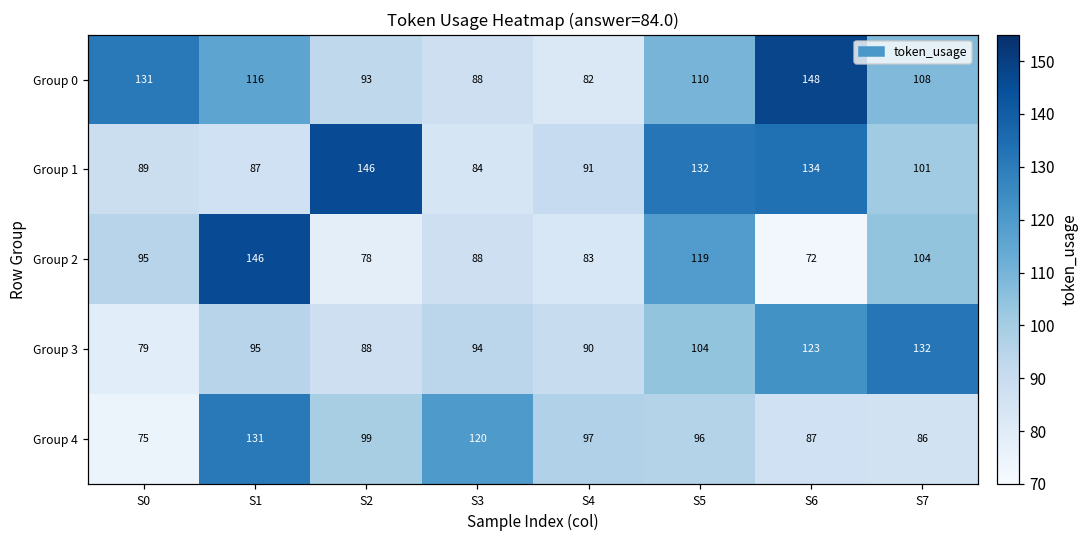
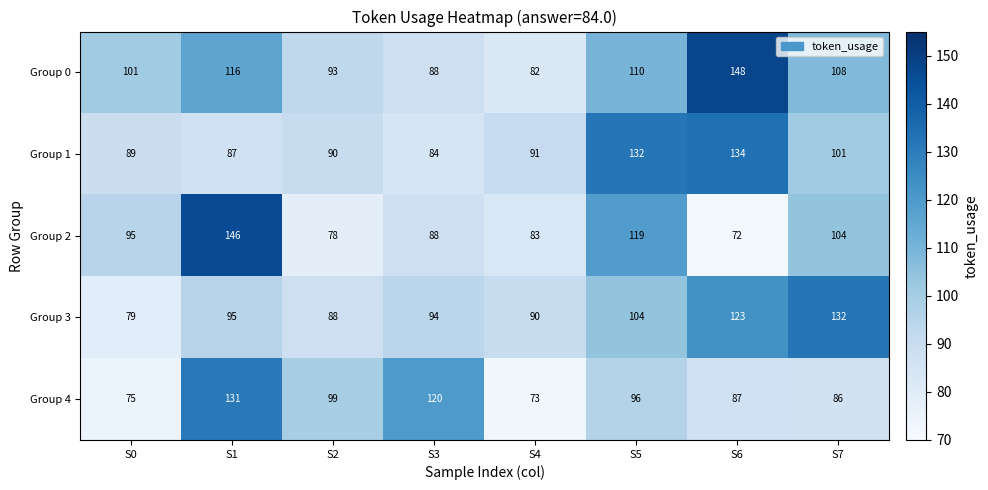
  {
    "Group 0": {
-     "S0": 131,
+     "S0": 101,
      "S1": 116,
      "S2": 93,
      "S3": 88,
      "S4": 82,
      "S5": 110,
      "S6": 148,
      "S7": 108
    },
    "Group 1": {
      "S0": 89,
      "S1": 87,
-     "S2": 146,
+     "S2": 90,
      "S3": 84,
      "S4": 91,
      "S5": 132,
      "S6": 134,
      "S7": 101
    },
    "Group 2": {
      "S0": 95,
      "S1": 146,
      "S2": 78,
      "S3": 88,
      "S4": 83,
      "S5": 119,
      "S6": 72,
      "S7": 104
    },
    "Group 3": {
      "S0": 79,
      "S1": 95,
      "S2": 88,
      "S3": 94,
      "S4": 90,
      "S5": 104,
      "S6": 123,
      "S7": 132
    },
    "Group 4": {
      "S0": 75,
      "S1": 131,
      "S2": 99,
      "S3": 120,
-     "S4": 97,
+     "S4": 73,
      "S5": 96,
      "S6": 87,
      "S7": 86
    }
  }
